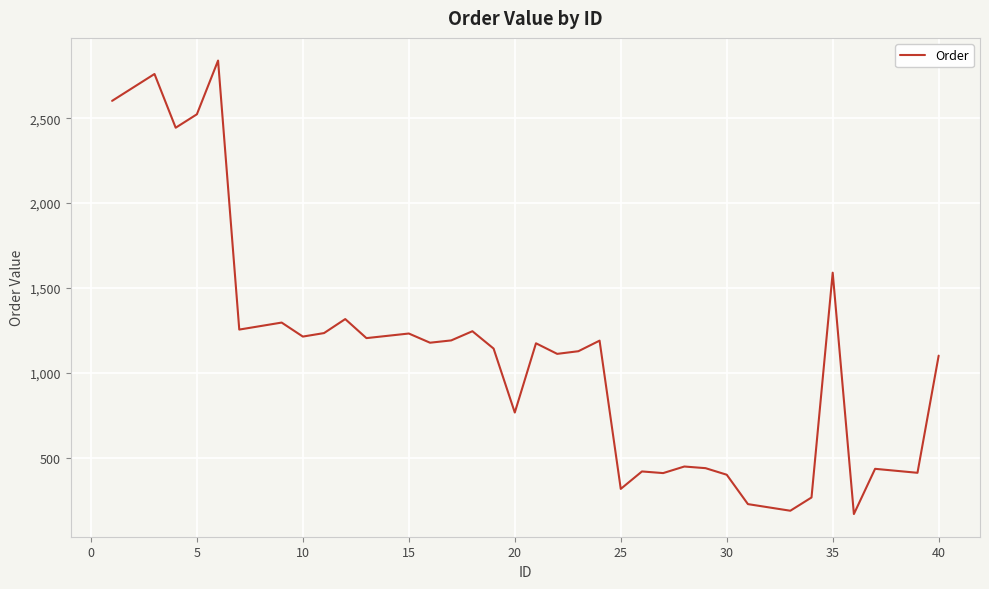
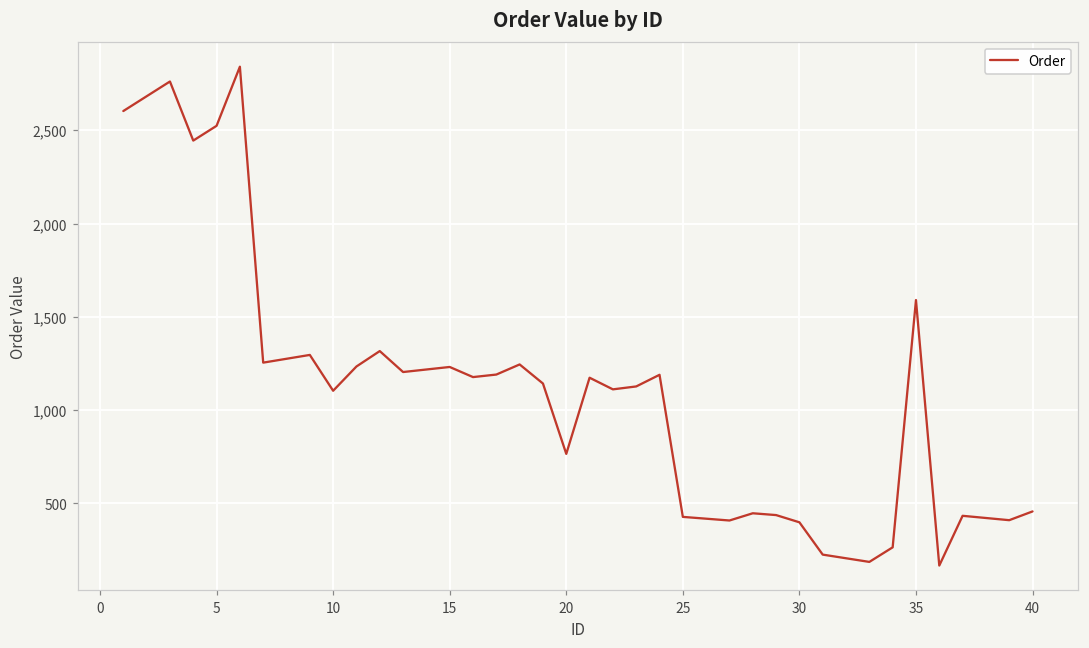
  {
    "5": "2,520",
-   "10": "1,210",
+   "10": "1,100",
    "15": "1,230",
    "20": "770",
-   "25": "320",
+   "25": "430",
    "30": "400",
    "35": "1,590",
-   "40": "1,100"
+   "40": "460"
  }
